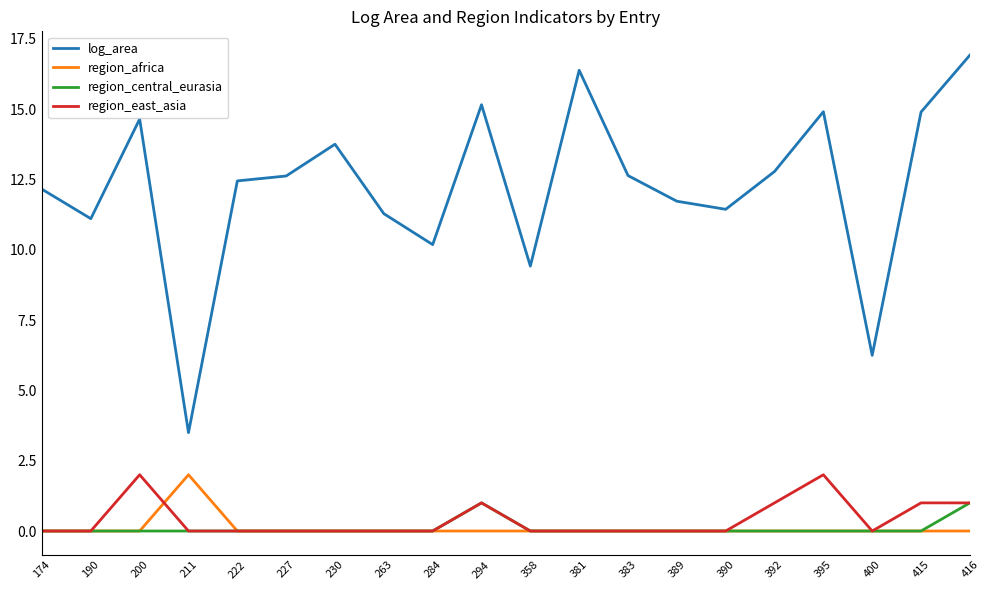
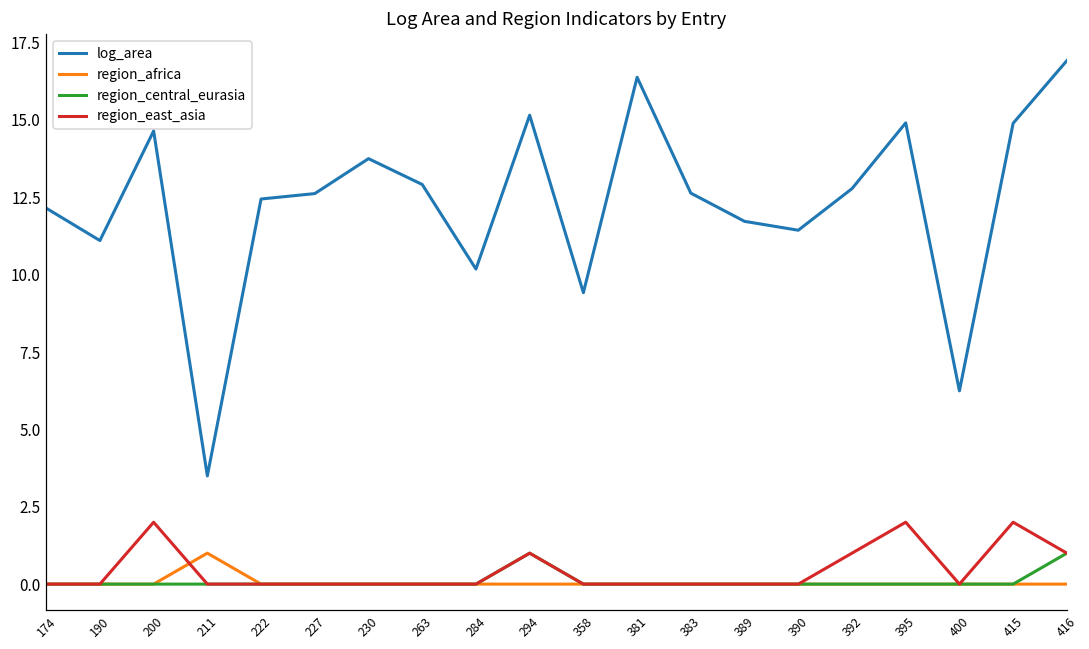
  {
    "log_area": {
      "174": 12.1,
      "190": 11.1,
      "200": 14.6,
      "211": 3.5,
      "222": 12.4,
      "227": 12.6,
      "230": 13.7,
-     "263": 11.3,
+     "263": 12.9,
      "284": 10.2,
      "294": 15.2,
      "358": 9.4,
      "381": 16.4,
      "383": 12.6,
      "389": 11.7,
      "390": 11.4,
      "392": 12.8,
      "395": 14.9,
      "400": 6.2,
      "415": 14.9,
      "416": 16.9
    },
    "region_africa": {
-     "211": 2,
+     "211": 1,
      "294": 0,
      "416": 0
    },
    "region_east_asia": {
      "200": 2,
      "392": 1,
      "395": 2,
-     "415": 1
+     "415": 2
    }
  }
